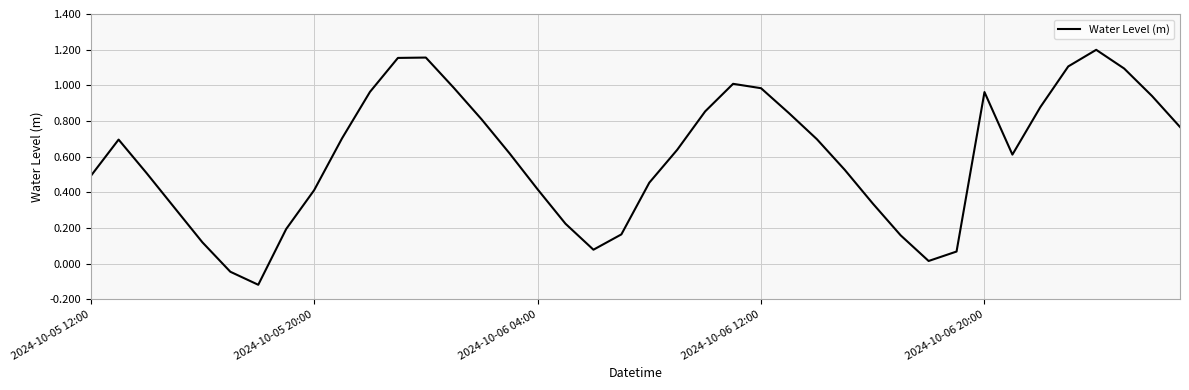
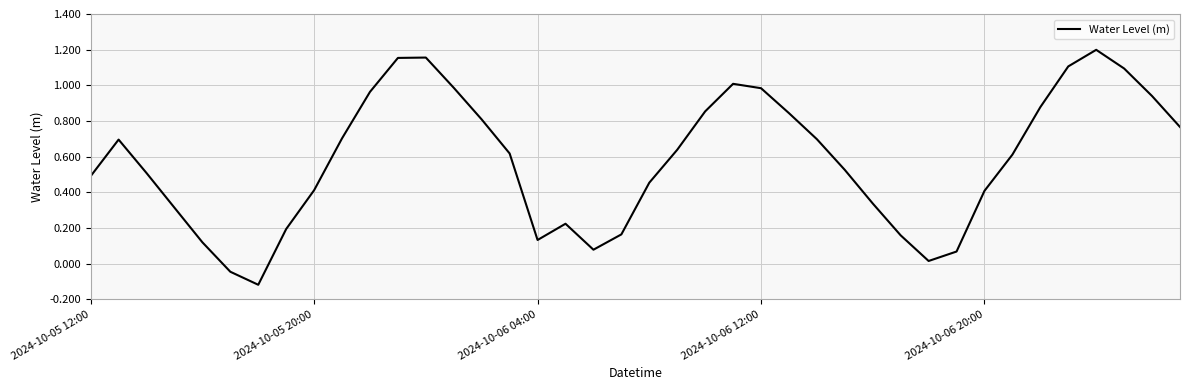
  {
    "2024-10-05 12:00": 0.49,
    "2024-10-05 20:00": 0.41,
-   "2024-10-06 04:00": 0.42,
+   "2024-10-06 04:00": 0.13,
    "2024-10-06 12:00": 0.98,
-   "2024-10-06 20:00": 0.96
+   "2024-10-06 20:00": 0.41
  }
